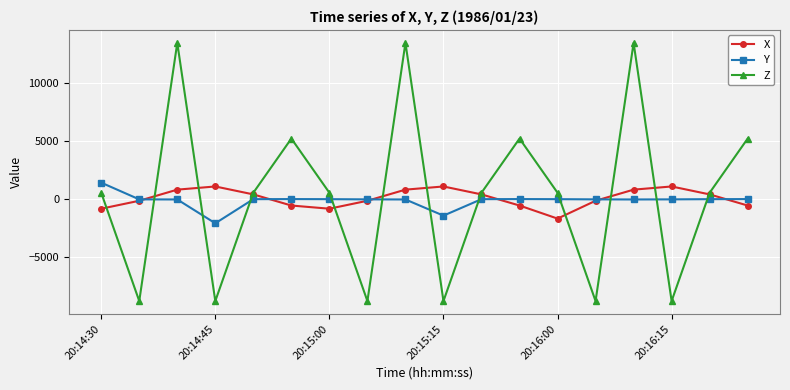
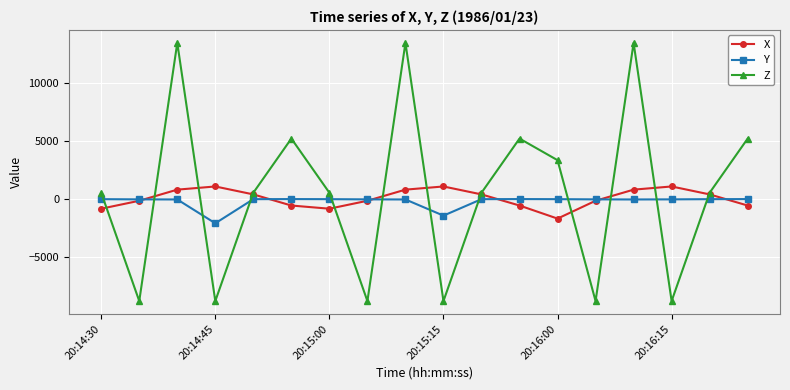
  {
    "X": {
      "20:14:30": -800,
      "20:14:45": 1100,
      "20:15:00": -800,
      "20:15:15": 1100,
      "20:16:00": -1700,
      "20:16:15": 1100
    },
    "Y": {
-     "20:14:30": 1400,
+     "20:14:30": 0,
      "20:14:45": -2100,
      "20:15:00": 0,
      "20:15:15": -1400,
      "20:16:00": 0,
      "20:16:15": 0
    },
    "Z": {
      "20:14:30": 600,
      "20:14:45": -8800,
      "20:15:00": 600,
      "20:15:15": -8800,
-     "20:16:00": 600,
+     "20:16:00": 3400,
      "20:16:15": -8800
    }
  }
